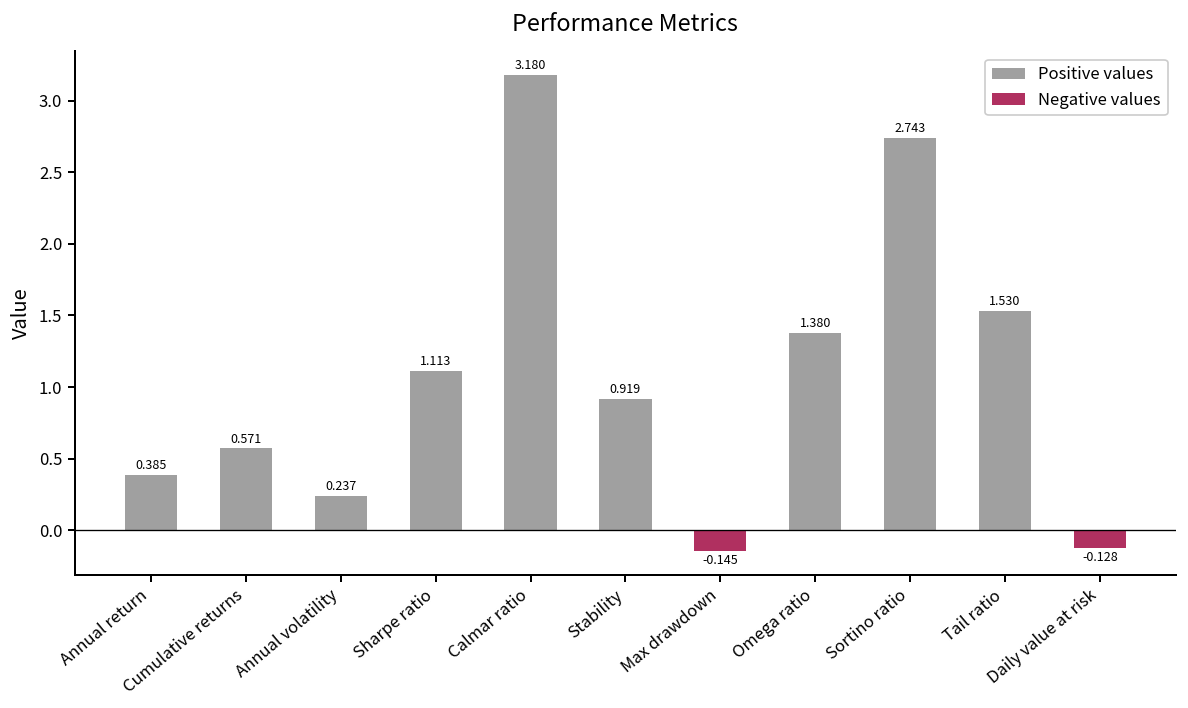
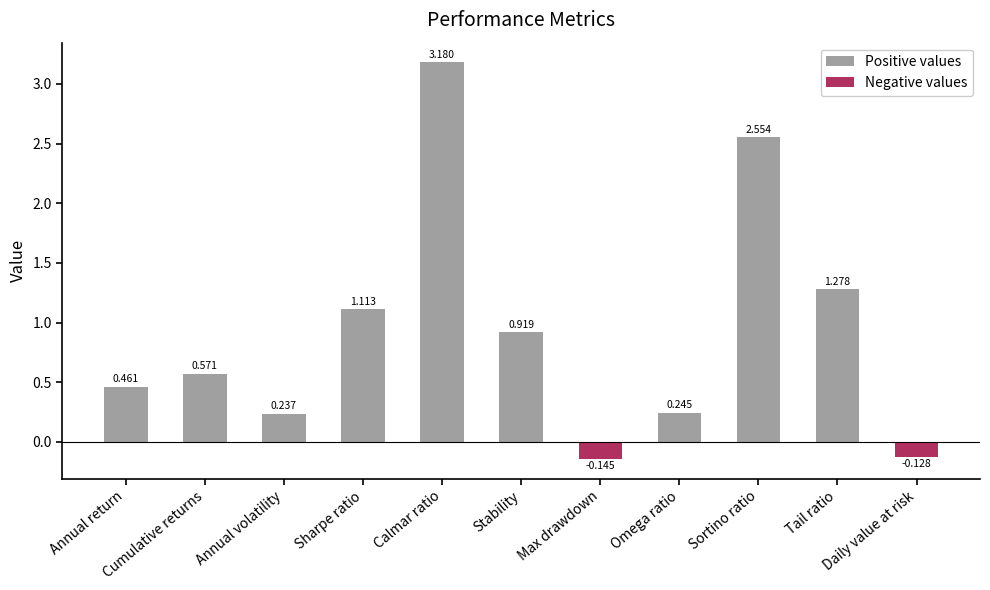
  {
-   "Annual return": 0.385,
+   "Annual return": 0.461,
    "Cumulative returns": 0.571,
    "Annual volatility": 0.237,
    "Sharpe ratio": 1.113,
    "Calmar ratio": 3.180,
    "Stability": 0.919,
    "Max drawdown": -0.145,
-   "Omega ratio": 1.380,
-   "Sortino ratio": 2.743,
-   "Tail ratio": 1.530,
+   "Omega ratio": 0.245,
+   "Sortino ratio": 2.554,
+   "Tail ratio": 1.278,
    "Daily value at risk": -0.128
  }
